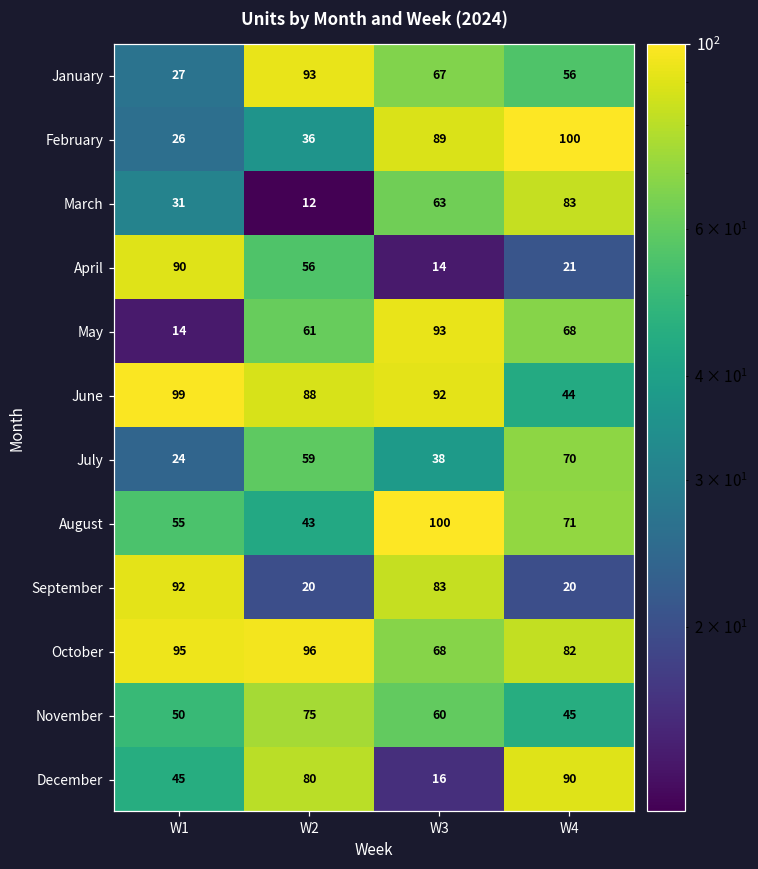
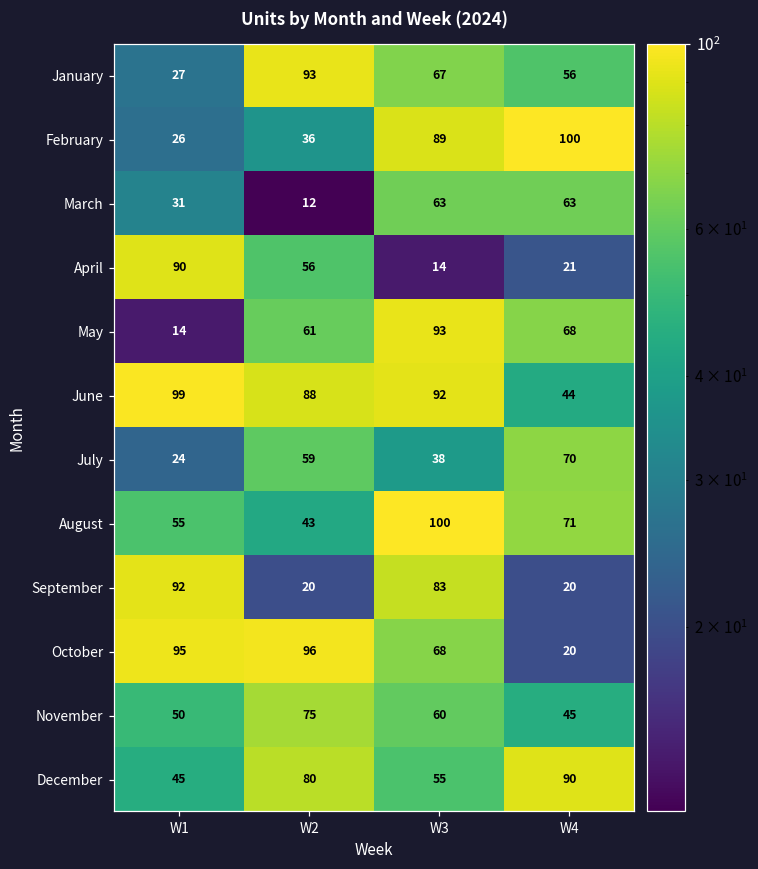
  {
    "January": {
      "W1": 27,
      "W2": 93,
      "W3": 67,
      "W4": 56
    },
    "February": {
      "W1": 26,
      "W2": 36,
      "W3": 89,
      "W4": 100
    },
    "March": {
      "W1": 31,
      "W2": 12,
      "W3": 63,
-     "W4": 83
+     "W4": 63
    },
    "April": {
      "W1": 90,
      "W2": 56,
      "W3": 14,
      "W4": 21
    },
    "May": {
      "W1": 14,
      "W2": 61,
      "W3": 93,
      "W4": 68
    },
    "June": {
      "W1": 99,
      "W2": 88,
      "W3": 92,
      "W4": 44
    },
    "July": {
      "W1": 24,
      "W2": 59,
      "W3": 38,
      "W4": 70
    },
    "August": {
      "W1": 55,
      "W2": 43,
      "W3": 100,
      "W4": 71
    },
    "September": {
      "W1": 92,
      "W2": 20,
      "W3": 83,
      "W4": 20
    },
    "October": {
      "W1": 95,
      "W2": 96,
      "W3": 68,
-     "W4": 82
+     "W4": 20
    },
    "November": {
      "W1": 50,
      "W2": 75,
      "W3": 60,
      "W4": 45
    },
    "December": {
      "W1": 45,
      "W2": 80,
-     "W3": 16,
+     "W3": 55,
      "W4": 90
    }
  }
